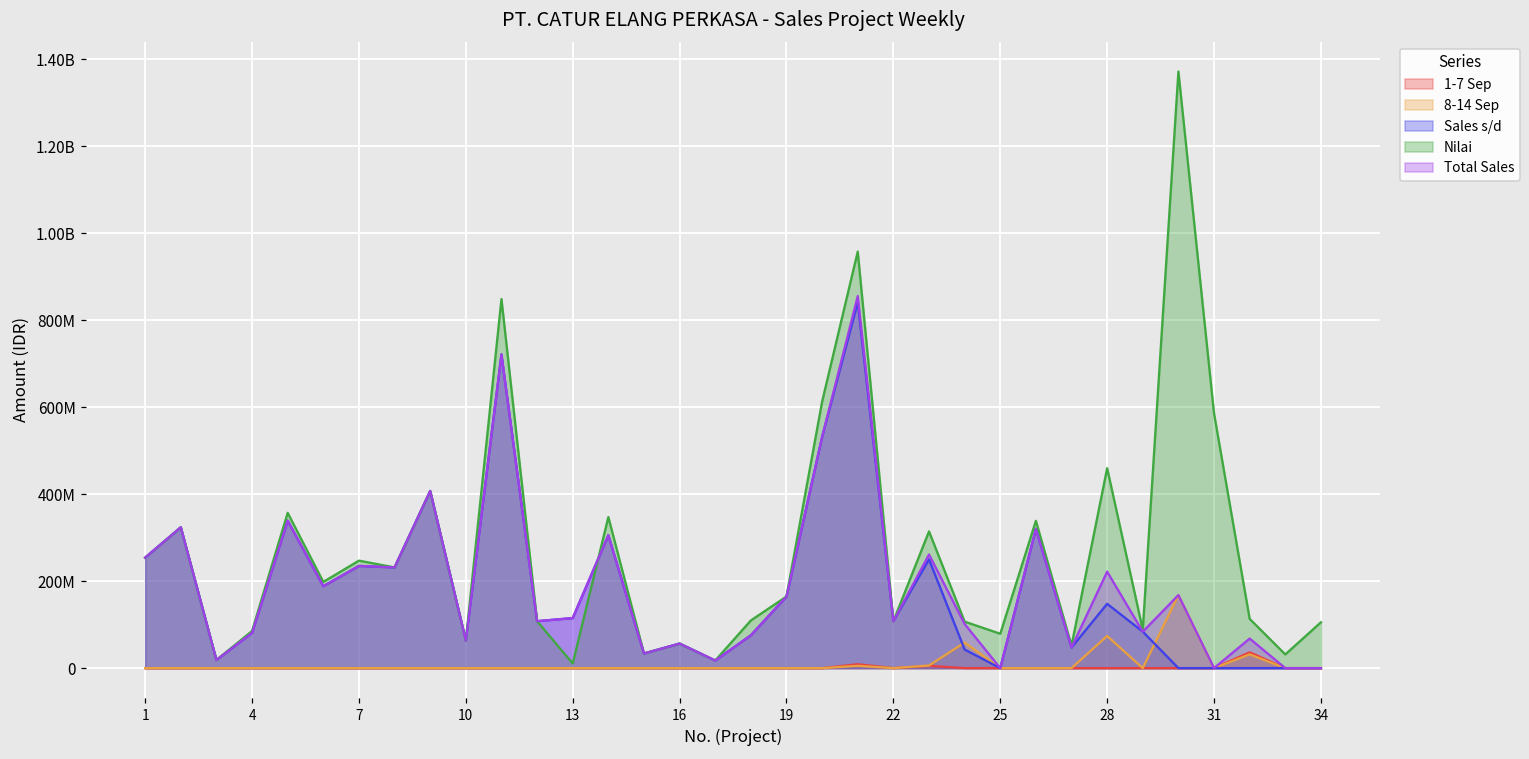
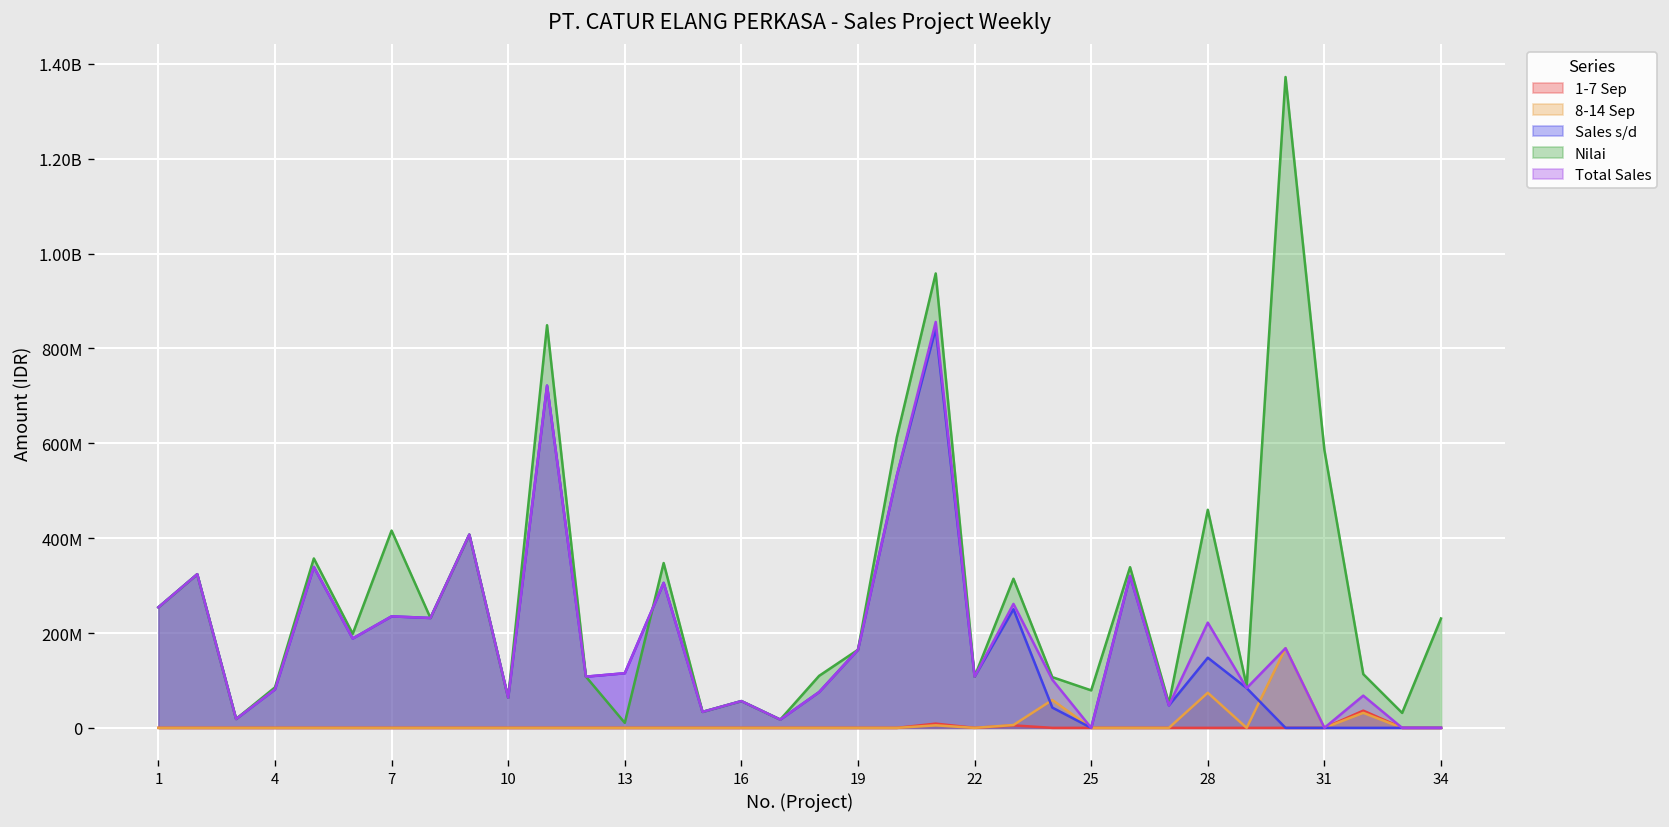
  {
    "Nilai": {
-     "7": 250000000,
+     "7": 420000000,
      "13": 10000000,
      "25": 80000000,
      "28": 460000000,
      "31": 590000000,
-     "34": 110000000
+     "34": 230000000
    }
  }
